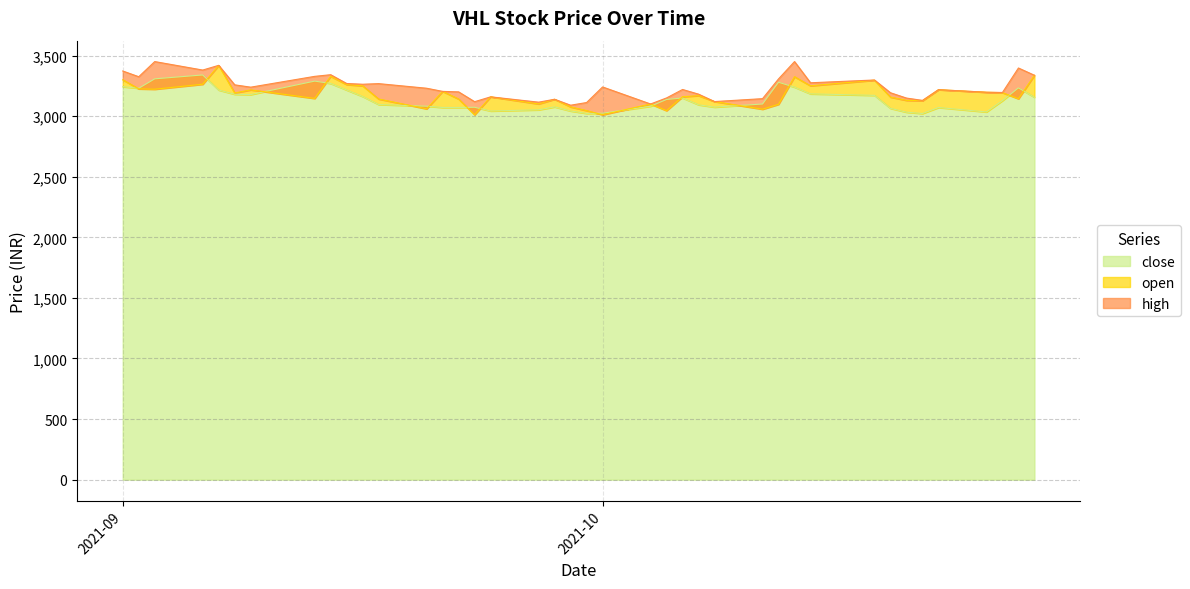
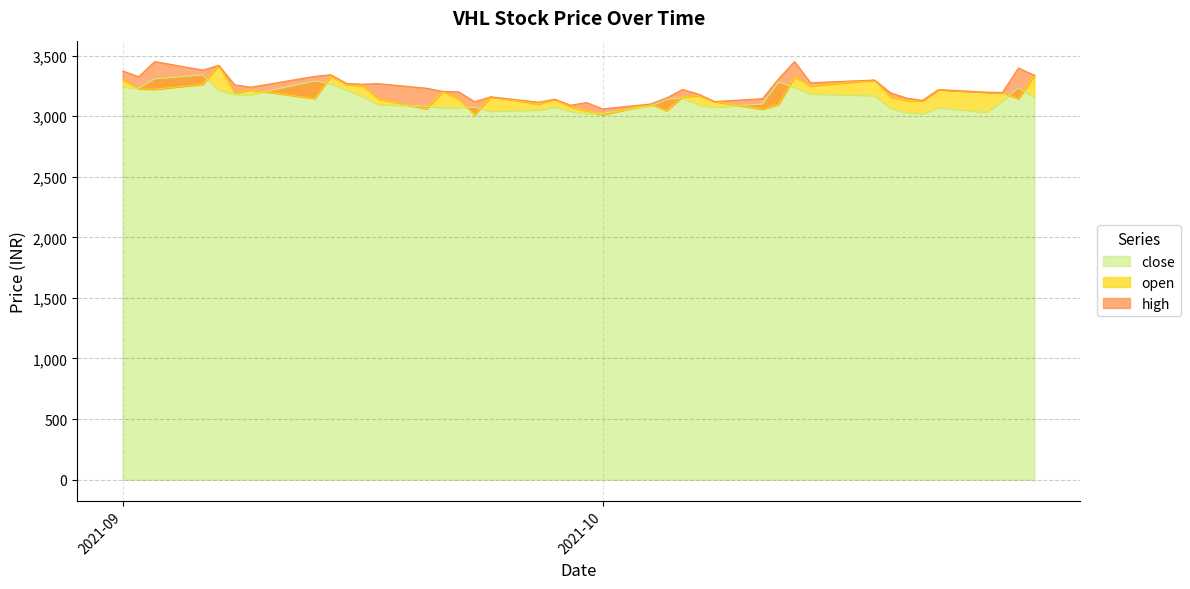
  {
    "close": {
      "2021-09": "3,240"
    },
    "high": {
      "2021-09": "3,370",
-     "2021-10": "3,240"
+     "2021-10": "3,060"
    }
  }
